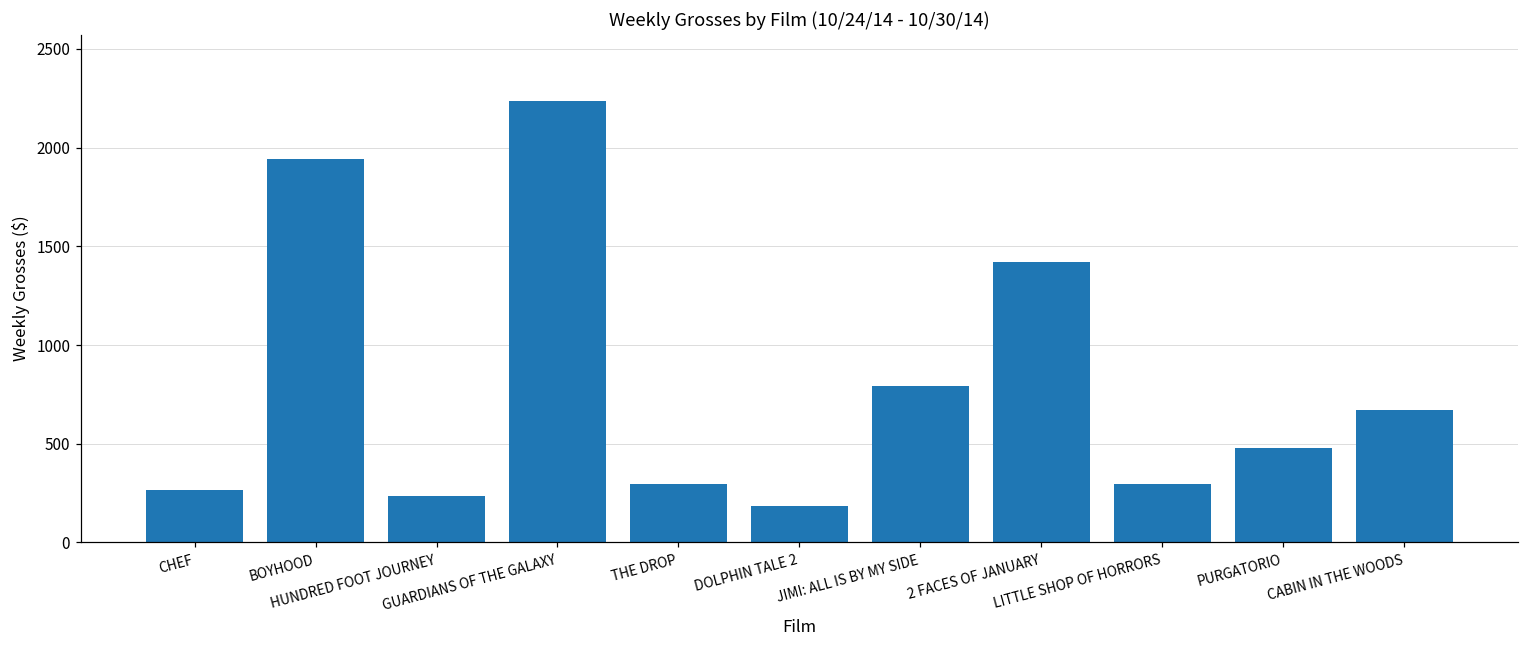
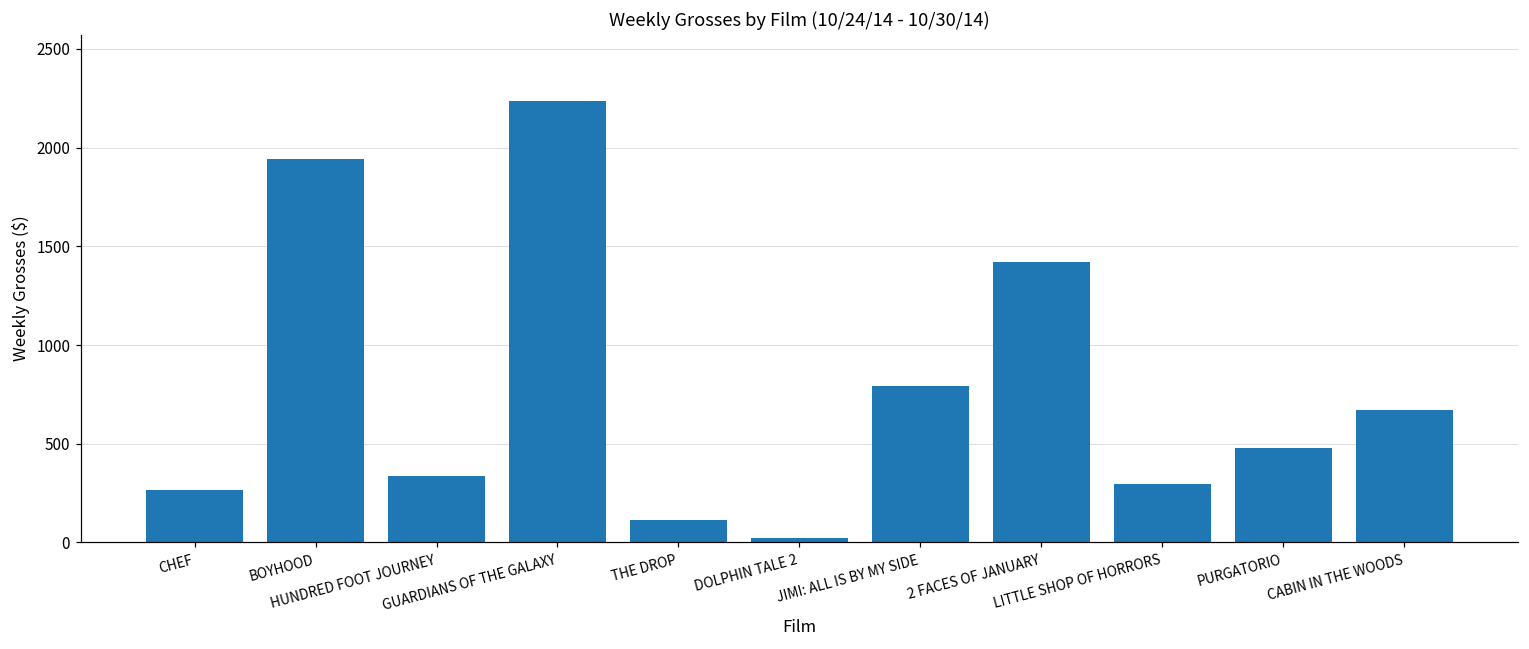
  {
    "CHEF": 270,
    "BOYHOOD": 1940,
-   "HUNDRED FOOT JOURNEY": 240,
+   "HUNDRED FOOT JOURNEY": 340,
    "GUARDIANS OF THE GALAXY": 2240,
-   "THE DROP": 300,
-   "DOLPHIN TALE 2": 180,
+   "THE DROP": 110,
+   "DOLPHIN TALE 2": 20,
    "JIMI: ALL IS BY MY SIDE": 790,
    "2 FACES OF JANUARY": 1420,
    "LITTLE SHOP OF HORRORS": 300,
    "PURGATORIO": 480,
    "CABIN IN THE WOODS": 670
  }
